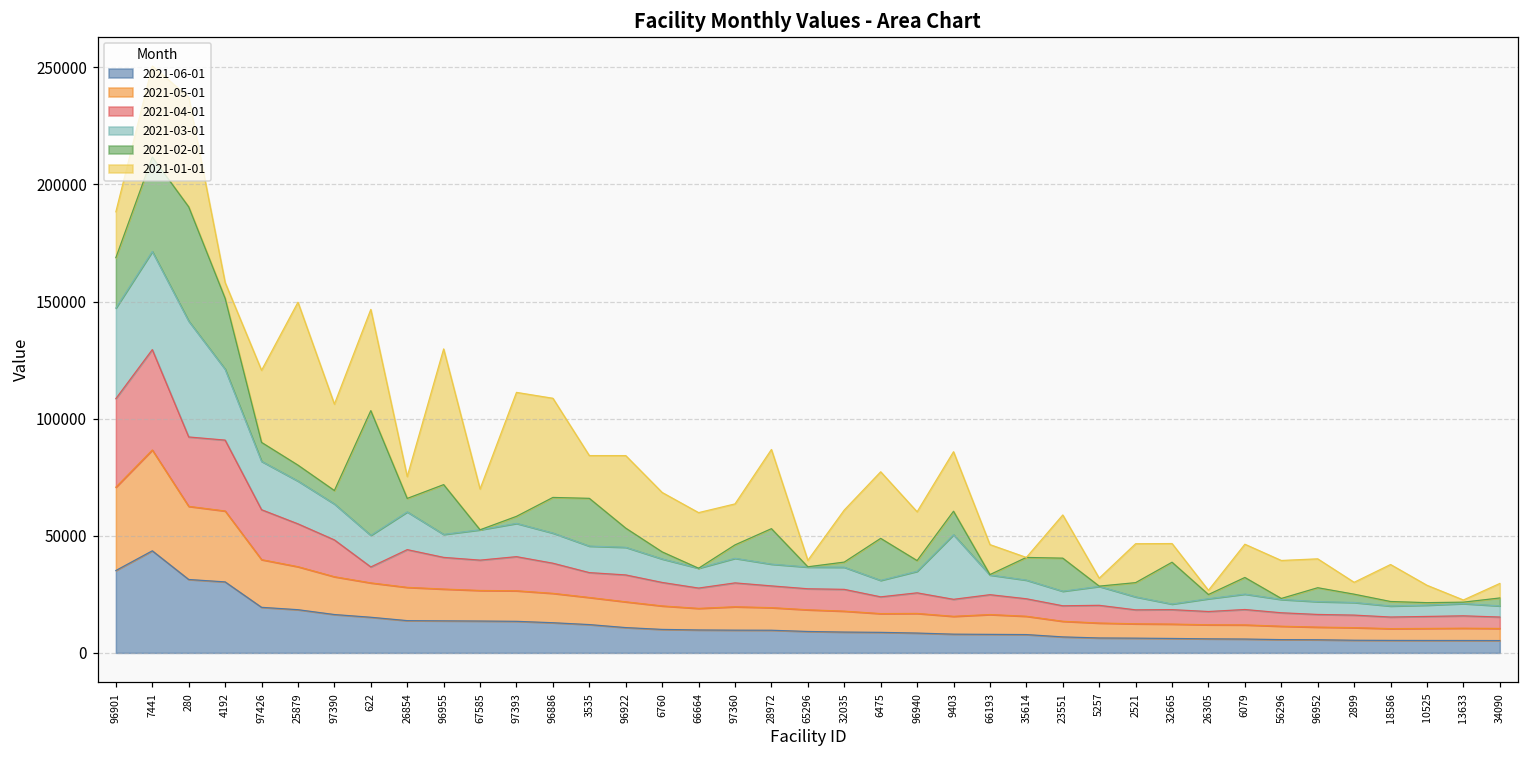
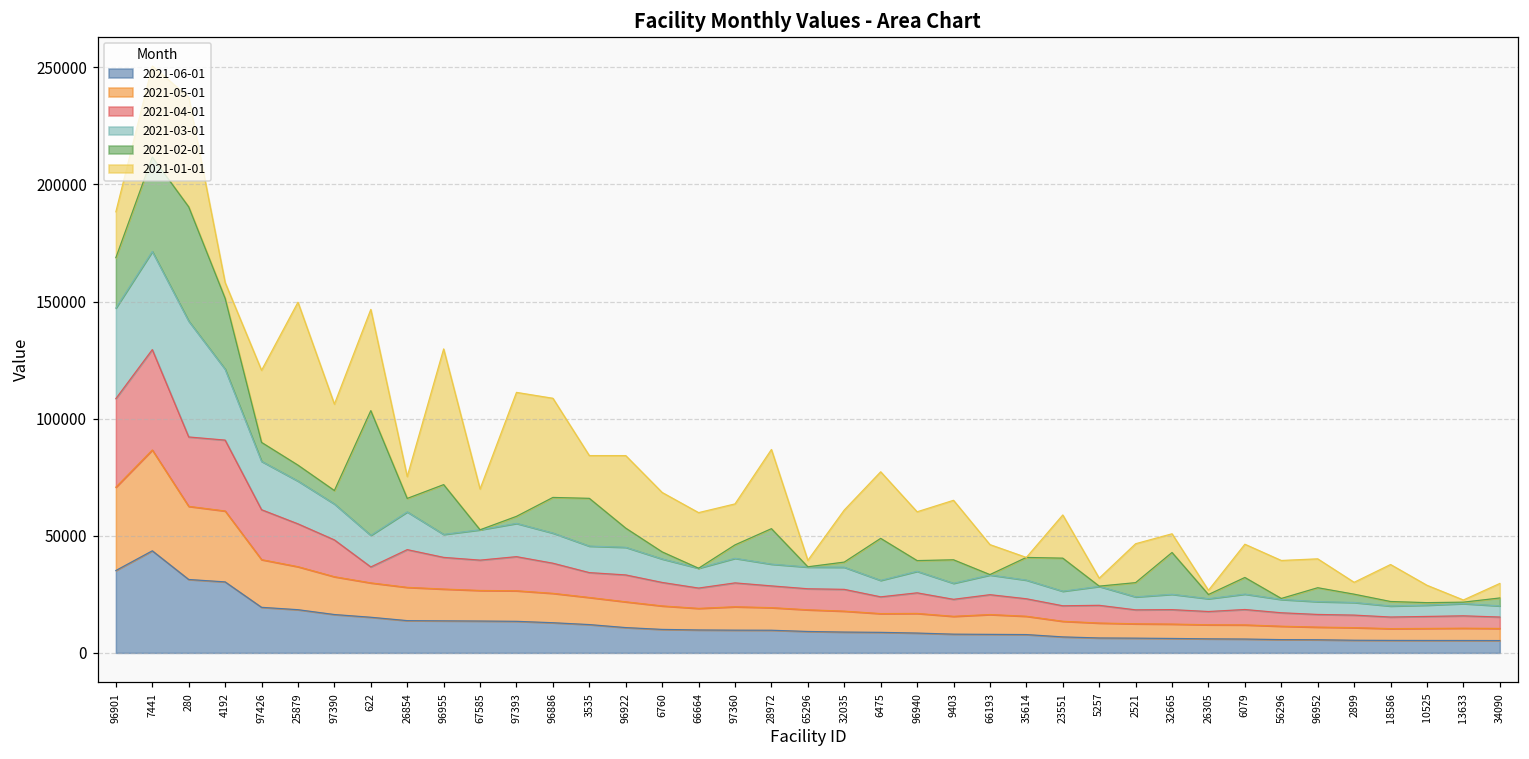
  {
    "2021-06-01": {
      "96901": 35000,
      "7441": 44000,
      "280": 31000,
      "4192": 30000,
      "97426": 19000,
      "25879": 18000,
      "97390": 16000,
      "622": 15000,
      "26854": 14000,
      "96955": 14000,
      "67585": 14000,
      "97393": 13000,
      "96886": 13000,
      "3535": 12000,
      "96922": 11000,
      "6760": 10000,
      "66664": 10000,
      "97360": 10000,
      "28972": 10000,
      "65296": 9000,
      "32035": 9000,
      "6475": 9000,
      "96940": 8000,
      "9403": 8000,
      "66193": 8000,
      "35614": 8000,
      "23551": 7000,
      "5257": 6000,
      "2521": 6000,
      "32665": 6000,
      "26305": 6000,
      "6079": 6000,
      "56296": 6000,
      "96952": 6000,
      "2899": 5000,
      "18586": 5000,
      "10525": 5000,
      "13633": 5000,
      "34090": 5000
    },
    "2021-04-01": {
      "96901": 38000,
      "7441": 43000,
      "280": 30000,
      "4192": 30000,
      "97426": 21000,
      "25879": 18000,
      "97390": 16000,
      "622": 7000,
      "26854": 16000,
      "96955": 14000,
      "67585": 13000,
      "97393": 15000,
      "96886": 13000,
      "3535": 11000,
      "96922": 11000,
      "6760": 10000,
      "66664": 9000,
      "97360": 10000,
      "28972": 9000,
      "65296": 9000,
      "32035": 9000,
      "6475": 7000,
      "96940": 9000,
      "9403": 7000,
      "66193": 8000,
      "35614": 7000,
      "23551": 7000,
      "5257": 8000,
      "2521": 6000,
      "32665": 6000,
      "26305": 6000,
      "6079": 7000,
      "56296": 6000,
      "96952": 5000,
      "2899": 5000,
      "18586": 5000,
      "10525": 5000,
      "13633": 5000,
      "34090": 5000
    },
    "2021-03-01": {
      "96901": 39000,
      "7441": 42000,
      "280": 49000,
      "4192": 30000,
      "97426": 21000,
      "25879": 18000,
      "97390": 15000,
      "622": 13000,
      "26854": 16000,
      "96955": 10000,
      "97393": 14000,
      "96886": 13000,
      "3535": 11000,
      "96922": 12000,
      "6760": 10000,
      "97360": 10000,
      "28972": 9000,
      "32035": 9000,
      "6475": 7000,
      "96940": 9000,
-     "9403": 28000,
+     "9403": 7000,
      "35614": 8000,
      "23551": 6000,
      "2521": 6000,
-     "32665": 2000,
+     "32665": 7000,
      "26305": 5000,
      "6079": 7000,
      "96952": 5000,
      "2899": 5000,
      "18586": 5000,
      "34090": 5000
    },
    "2021-02-01": {
      "96901": 22000,
      "280": 49000,
      "4192": 30000,
      "97426": 8000,
      "25879": 7000,
      "97390": 6000,
      "622": 53000,
      "26854": 6000,
      "96955": 21000,
      "97393": 3000,
      "96886": 15000,
      "3535": 20000,
      "96922": 8000,
      "6760": 3000,
      "97360": 6000,
      "28972": 15000,
      "32035": 2000,
      "6475": 18000,
      "96940": 5000,
      "9403": 10000,
      "23551": 14000,
      "2521": 6000,
      "32665": 18000,
      "26305": 2000,
      "6079": 7000,
      "96952": 6000,
      "2899": 4000,
      "18586": 2000,
      "34090": 3000
    }
  }
